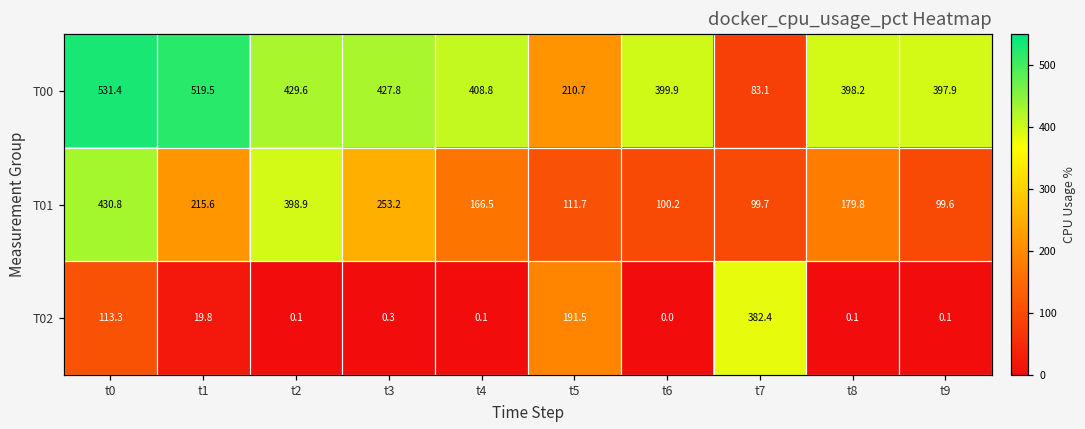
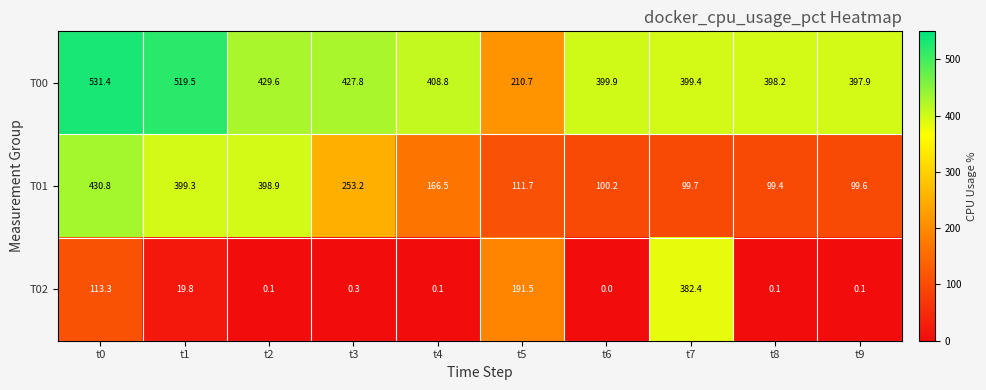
  {
    "T00": {
      "t0": 531.4,
      "t1": 519.5,
      "t2": 429.6,
      "t3": 427.8,
      "t4": 408.8,
      "t5": 210.7,
      "t6": 399.9,
-     "t7": 83.1,
+     "t7": 399.4,
      "t8": 398.2,
      "t9": 397.9
    },
    "T01": {
      "t0": 430.8,
-     "t1": 215.6,
+     "t1": 399.3,
      "t2": 398.9,
      "t3": 253.2,
      "t4": 166.5,
      "t5": 111.7,
      "t6": 100.2,
      "t7": 99.7,
-     "t8": 179.8,
+     "t8": 99.4,
      "t9": 99.6
    },
    "T02": {
      "t0": 113.3,
      "t1": 19.8,
      "t2": 0.1,
      "t3": 0.3,
      "t4": 0.1,
      "t5": 191.5,
      "t6": 0.0,
      "t7": 382.4,
      "t8": 0.1,
      "t9": 0.1
    }
  }
